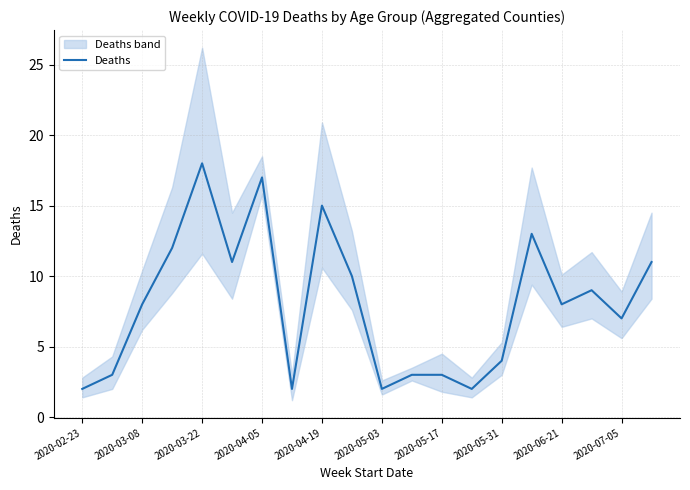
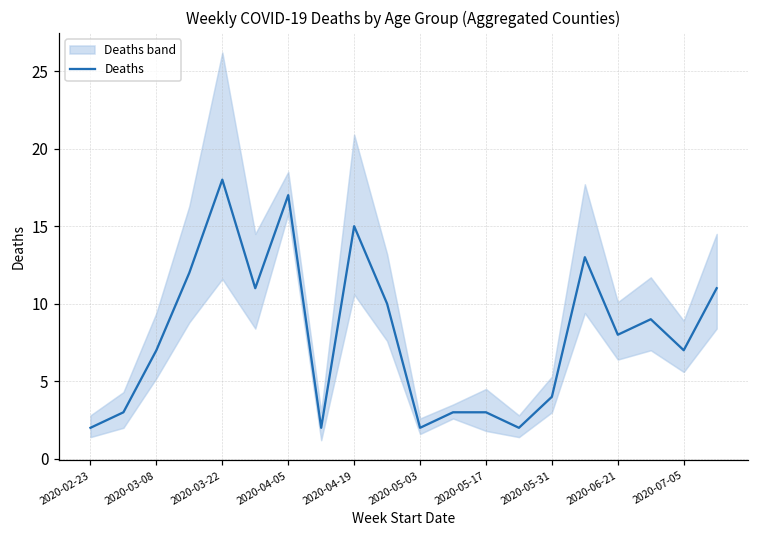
  {
    "Deaths": {
      "2020-02-23": 2,
-     "2020-03-08": 8,
+     "2020-03-08": 7,
      "2020-03-22": 18,
      "2020-04-05": 17,
      "2020-04-19": 15,
      "2020-05-03": 2,
      "2020-05-17": 3,
      "2020-05-31": 4,
      "2020-06-21": 8,
      "2020-07-05": 7
    }
  }
